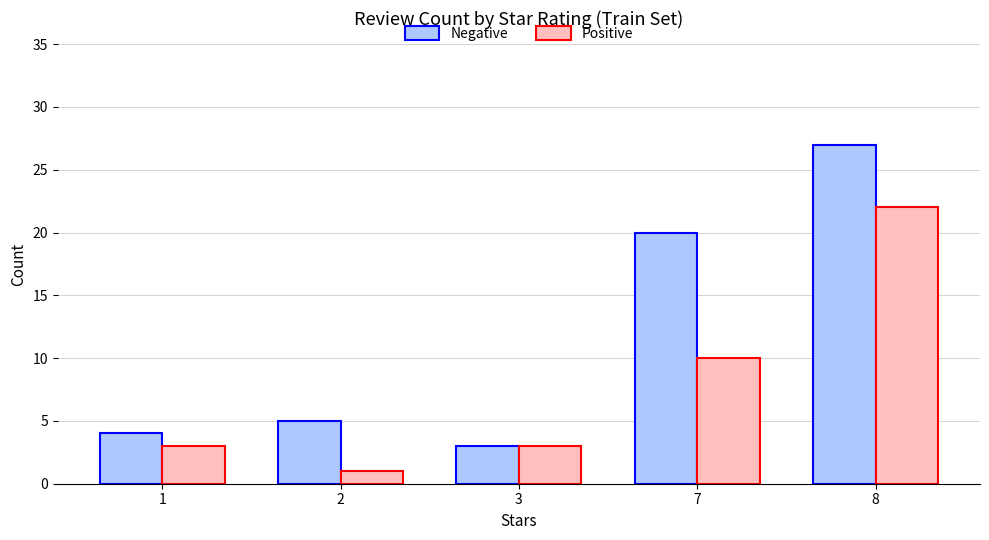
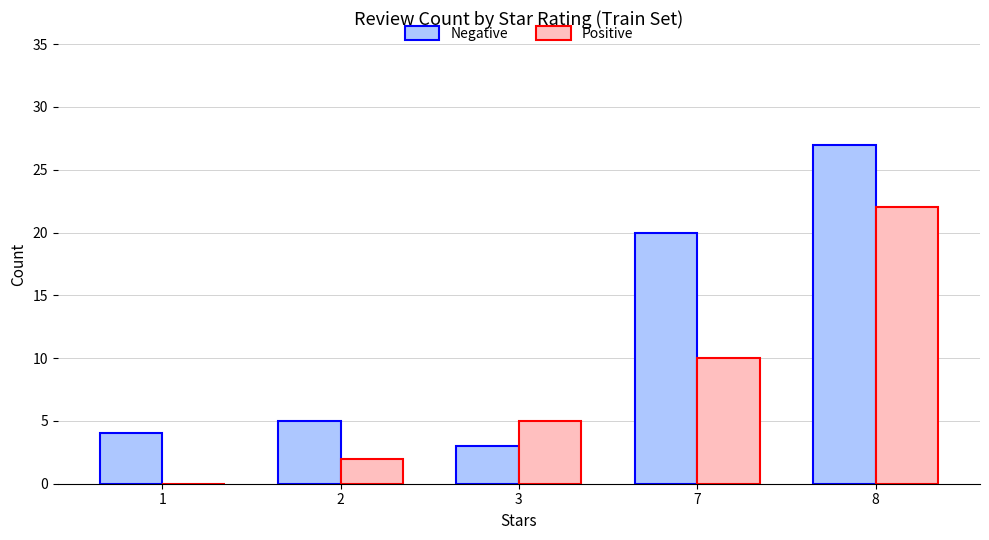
  {
    "Negative": {
      "1": 4,
      "2": 5,
      "3": 3,
      "7": 20,
      "8": 27
    },
    "Positive": {
-     "1": 3,
-     "2": 1,
-     "3": 3,
+     "1": 0,
+     "2": 2,
+     "3": 5,
      "7": 10,
      "8": 22
    }
  }
